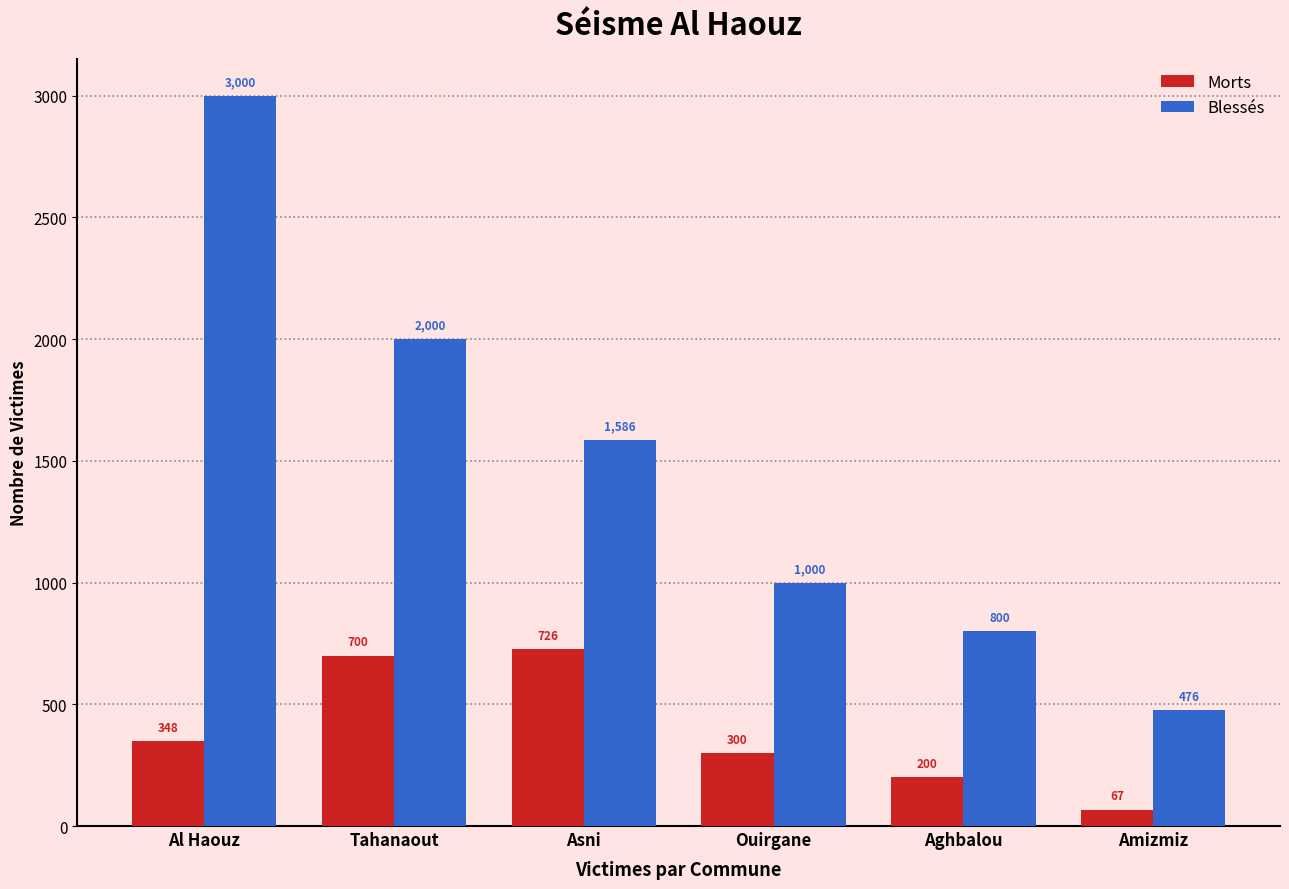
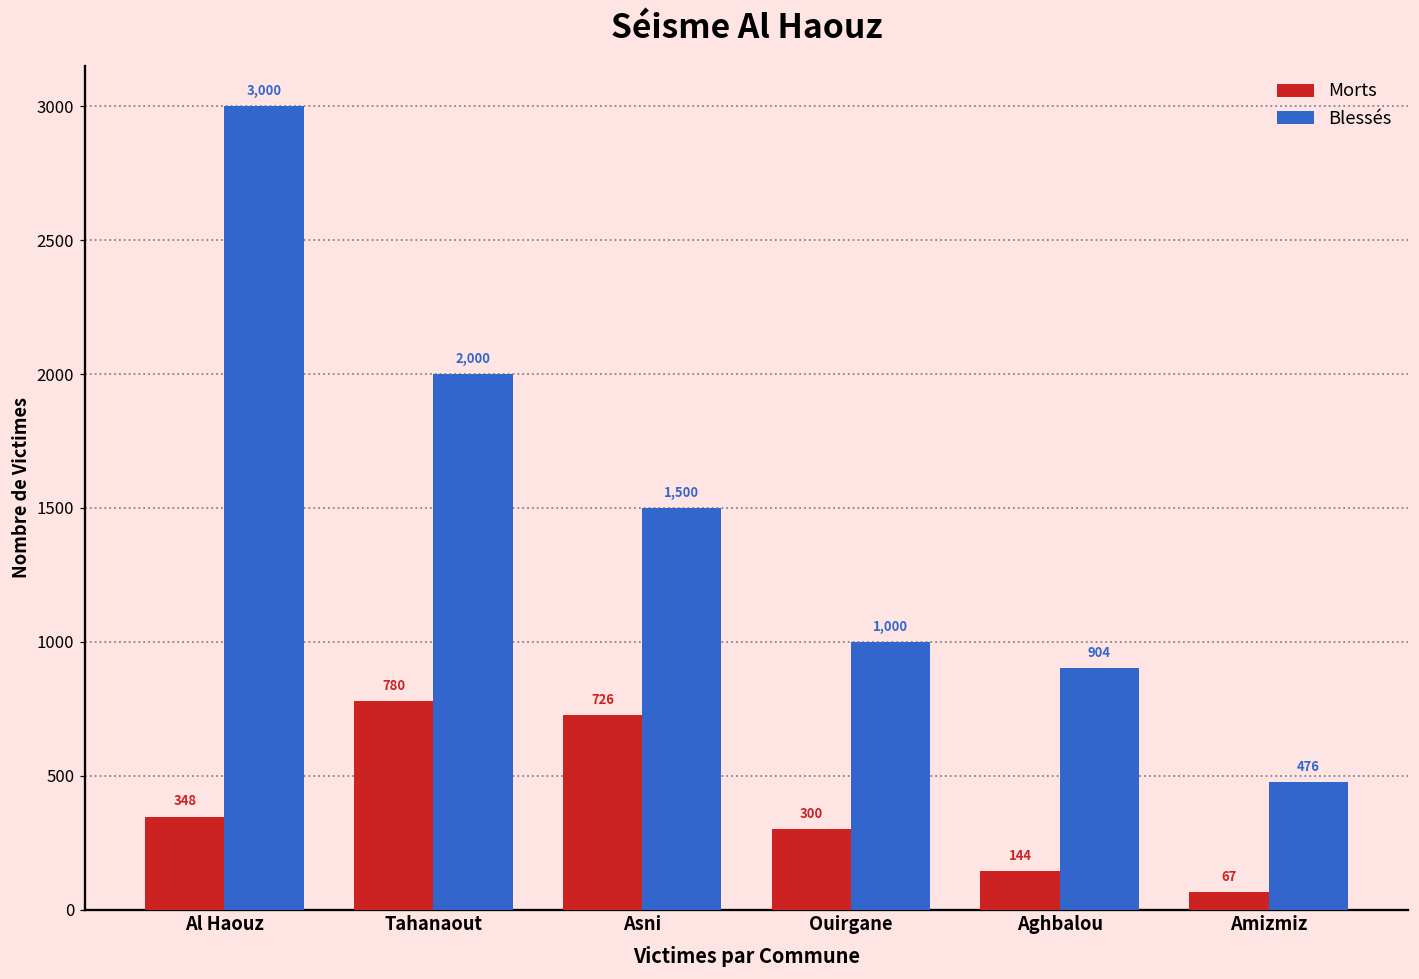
  {
    "Morts": {
      "Al Haouz": "348",
-     "Tahanaout": "700",
+     "Tahanaout": "780",
      "Asni": "726",
      "Ouirgane": "300",
-     "Aghbalou": "200",
+     "Aghbalou": "144",
      "Amizmiz": "67"
    },
    "Blessés": {
      "Al Haouz": "3,000",
      "Tahanaout": "2,000",
-     "Asni": "1,586",
+     "Asni": "1,500",
      "Ouirgane": "1,000",
-     "Aghbalou": "800",
+     "Aghbalou": "904",
      "Amizmiz": "476"
    }
  }
